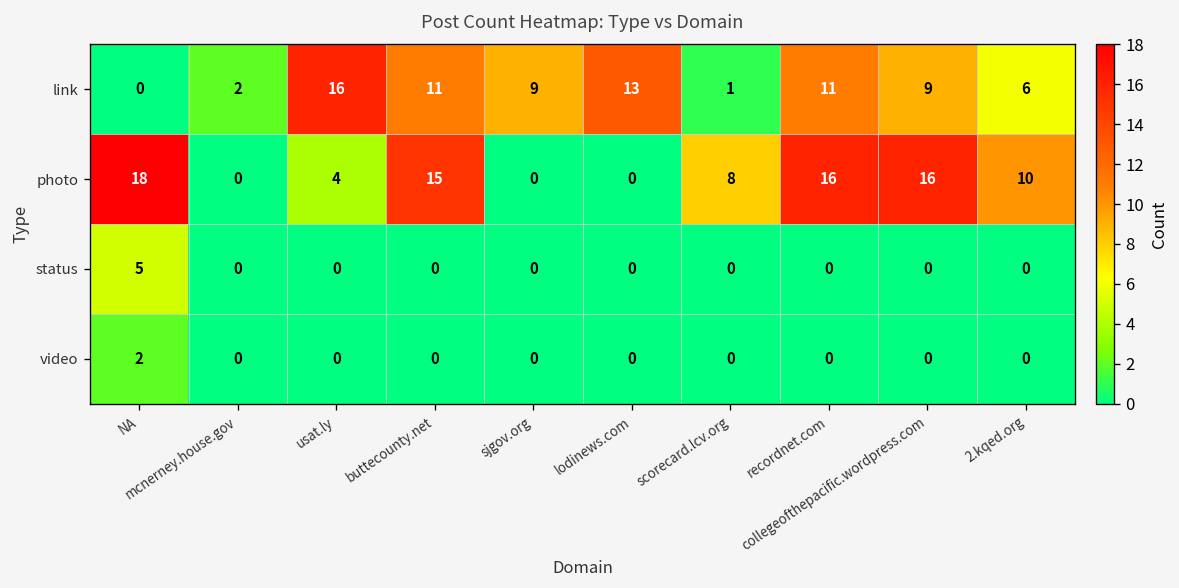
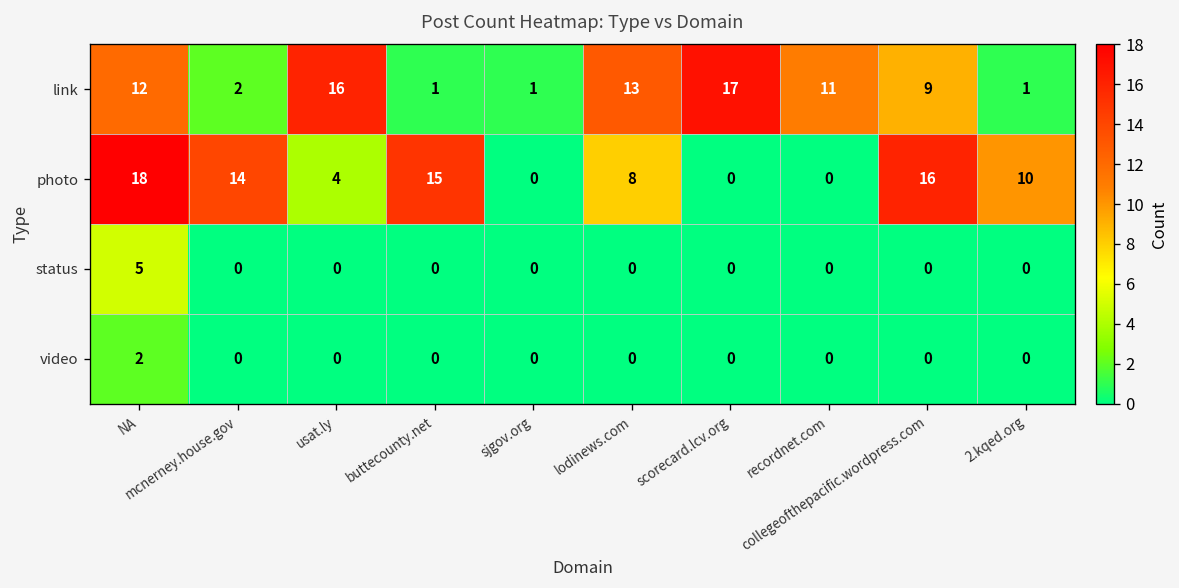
  {
    "link": {
-     "NA": 0,
+     "NA": 12,
      "mcnerney.house.gov": 2,
      "usat.ly": 16,
-     "buttecounty.net": 11,
-     "sjgov.org": 9,
+     "buttecounty.net": 1,
+     "sjgov.org": 1,
      "lodinews.com": 13,
-     "scorecard.lcv.org": 1,
+     "scorecard.lcv.org": 17,
      "recordnet.com": 11,
      "collegeofthepacific.wordpress.com": 9,
-     "2.kqed.org": 6
+     "2.kqed.org": 1
    },
    "photo": {
      "NA": 18,
-     "mcnerney.house.gov": 0,
+     "mcnerney.house.gov": 14,
      "usat.ly": 4,
      "buttecounty.net": 15,
      "sjgov.org": 0,
-     "lodinews.com": 0,
-     "scorecard.lcv.org": 8,
-     "recordnet.com": 16,
+     "lodinews.com": 8,
+     "scorecard.lcv.org": 0,
+     "recordnet.com": 0,
      "collegeofthepacific.wordpress.com": 16,
      "2.kqed.org": 10
    },
    "status": {
      "NA": 5,
      "mcnerney.house.gov": 0,
      "usat.ly": 0,
      "buttecounty.net": 0,
      "sjgov.org": 0,
      "lodinews.com": 0,
      "scorecard.lcv.org": 0,
      "recordnet.com": 0,
      "collegeofthepacific.wordpress.com": 0,
      "2.kqed.org": 0
    },
    "video": {
      "NA": 2,
      "mcnerney.house.gov": 0,
      "usat.ly": 0,
      "buttecounty.net": 0,
      "sjgov.org": 0,
      "lodinews.com": 0,
      "scorecard.lcv.org": 0,
      "recordnet.com": 0,
      "collegeofthepacific.wordpress.com": 0,
      "2.kqed.org": 0
    }
  }
